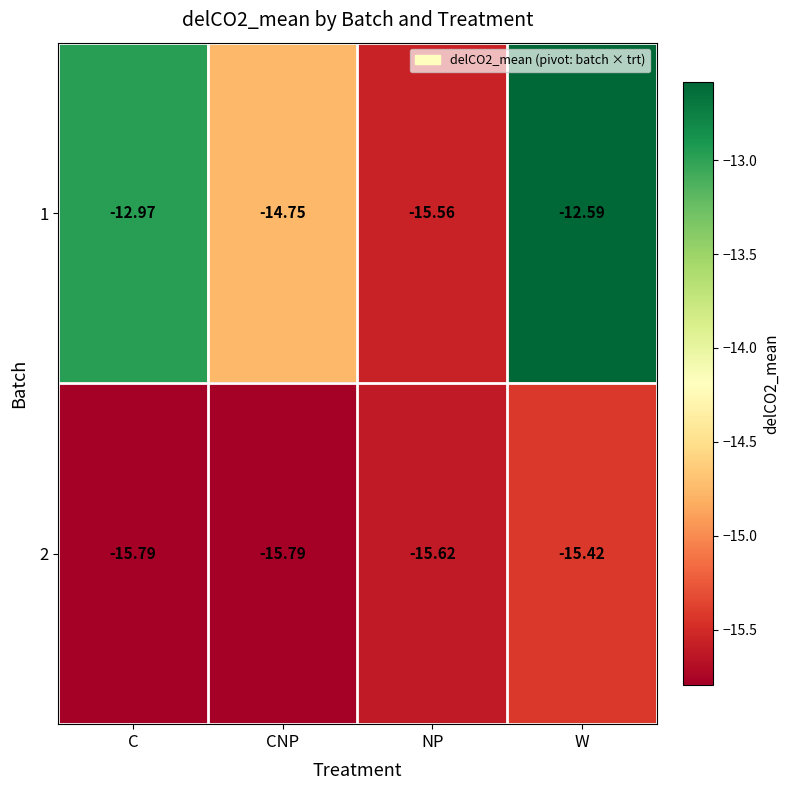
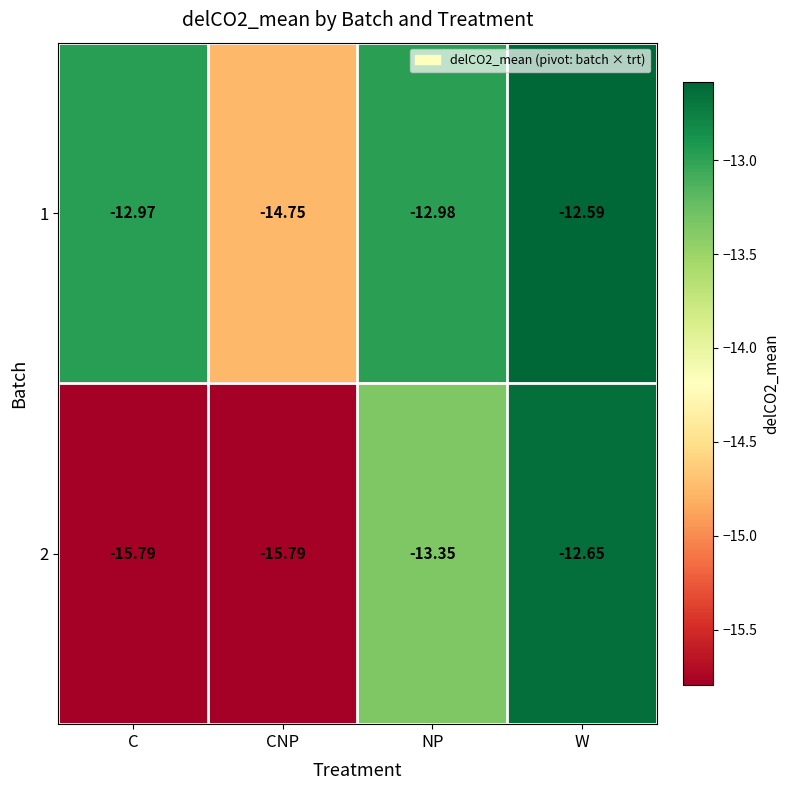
  {
    "1": {
      "C": -12.97,
      "CNP": -14.75,
-     "NP": -15.56,
+     "NP": -12.98,
      "W": -12.59
    },
    "2": {
      "C": -15.79,
      "CNP": -15.79,
-     "NP": -15.62,
-     "W": -15.42
+     "NP": -13.35,
+     "W": -12.65
    }
  }
